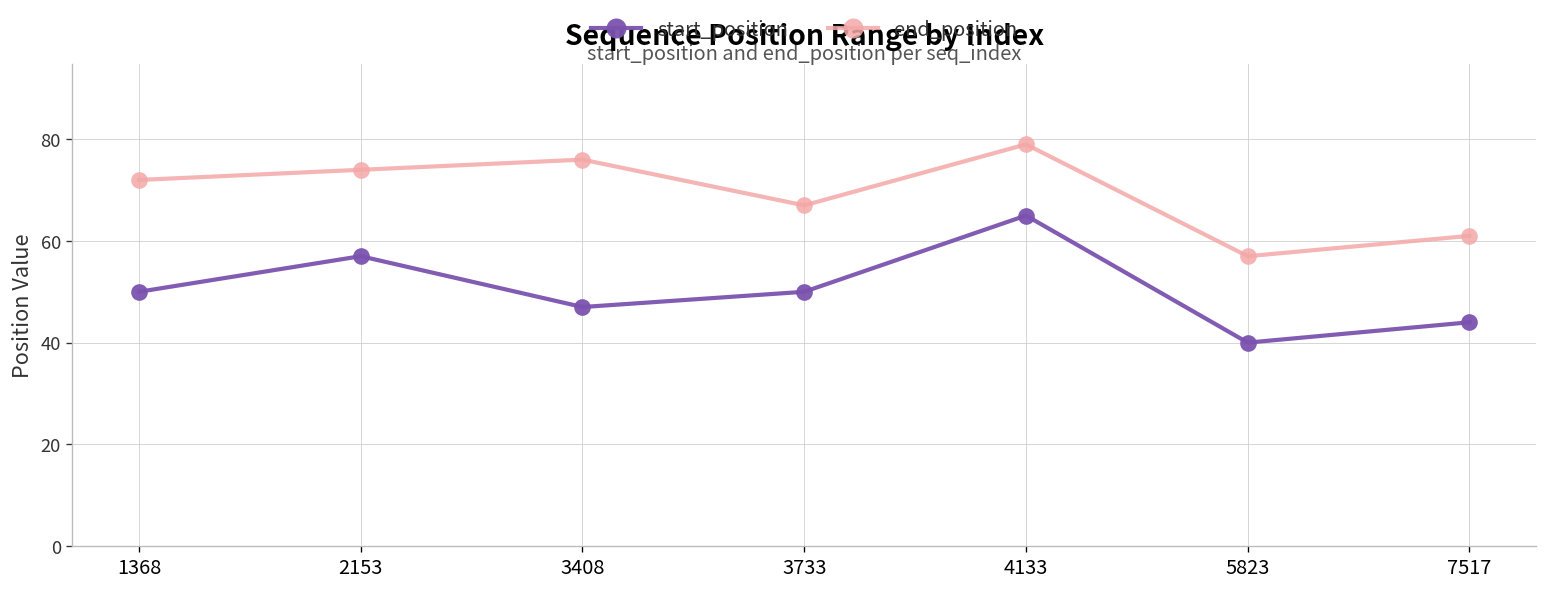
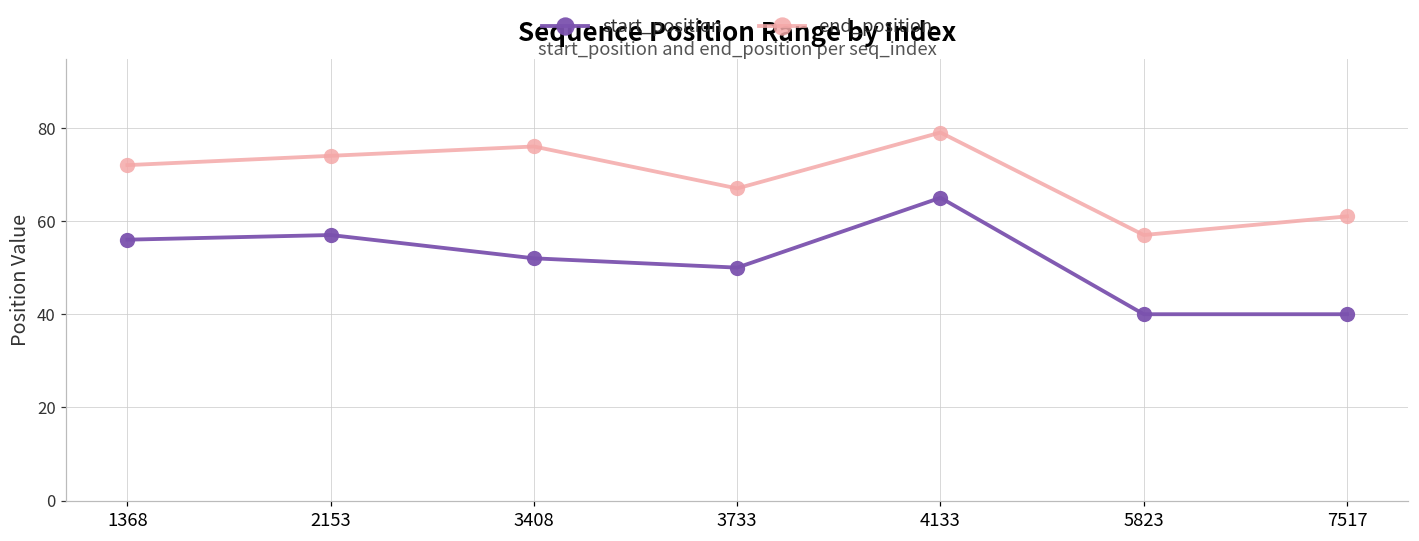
  {
    "start_position": {
-     "1368": 50,
+     "1368": 56,
      "2153": 57,
-     "3408": 47,
+     "3408": 52,
      "3733": 50,
      "4133": 65,
      "5823": 40,
-     "7517": 44
+     "7517": 40
    },
    "end_position": {
      "1368": 72,
      "2153": 74,
      "3408": 76,
      "3733": 67,
      "4133": 79,
      "5823": 57,
      "7517": 61
    }
  }
